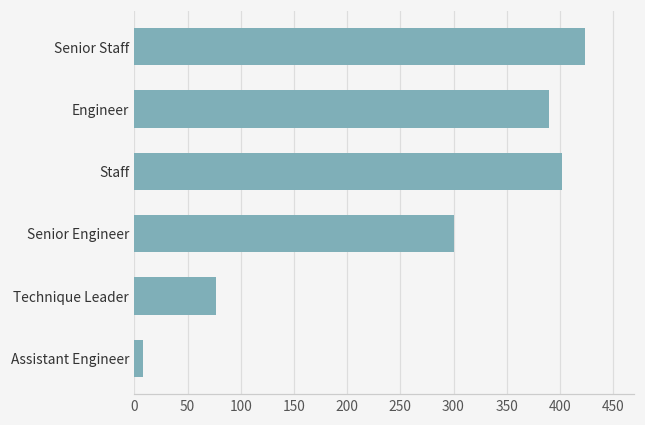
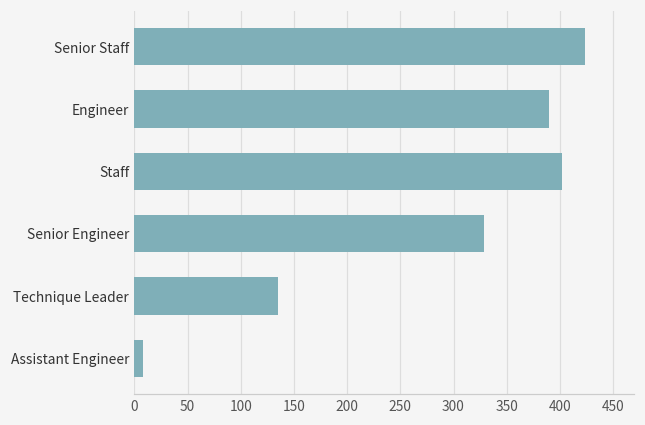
  {
    "Senior Staff": 420,
    "Engineer": 390,
    "Staff": 400,
-   "Senior Engineer": 300,
-   "Technique Leader": 80,
+   "Senior Engineer": 330,
+   "Technique Leader": 140,
    "Assistant Engineer": 10
  }
